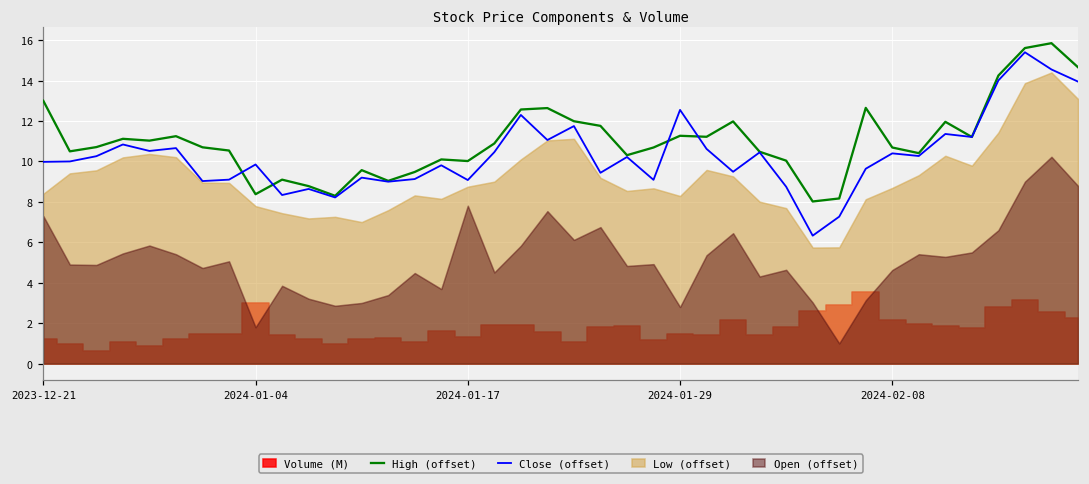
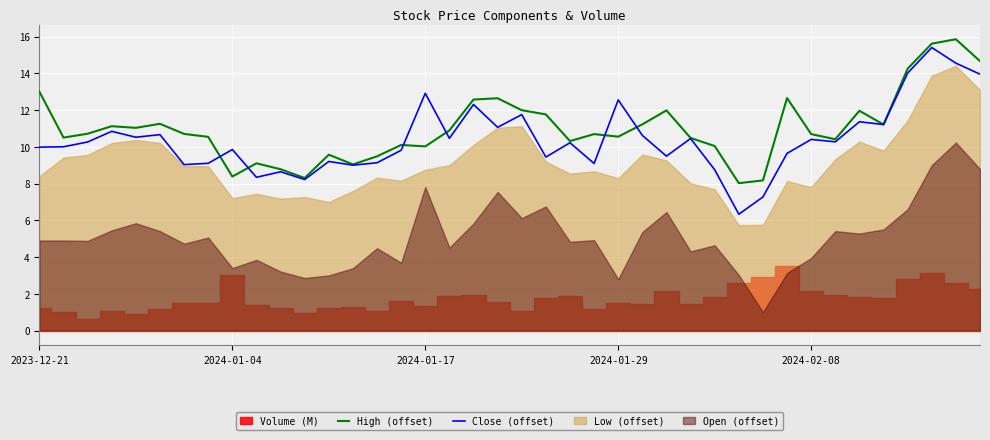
  {
    "High (offset)": {
      "2023-12-21": 13.0,
      "2024-01-04": 8.4,
      "2024-01-17": 10.0,
-     "2024-01-29": 11.3,
+     "2024-01-29": 10.6,
      "2024-02-08": 10.7
    },
    "Close (offset)": {
      "2023-12-21": 10.0,
      "2024-01-04": 9.8,
-     "2024-01-17": 9.1,
+     "2024-01-17": 12.9,
      "2024-01-29": 12.6,
      "2024-02-08": 10.4
    },
    "Low (offset)": {
      "2023-12-21": 8.4,
-     "2024-01-04": 7.8,
+     "2024-01-04": 7.2,
      "2024-01-17": 8.8,
      "2024-01-29": 8.3,
-     "2024-02-08": 8.7
+     "2024-02-08": 7.8
    },
    "Open (offset)": {
-     "2023-12-21": 7.3,
-     "2024-01-04": 1.8,
+     "2023-12-21": 4.9,
+     "2024-01-04": 3.4,
      "2024-01-17": 7.8,
      "2024-01-29": 2.8,
-     "2024-02-08": 4.6
+     "2024-02-08": 3.9
    }
  }
